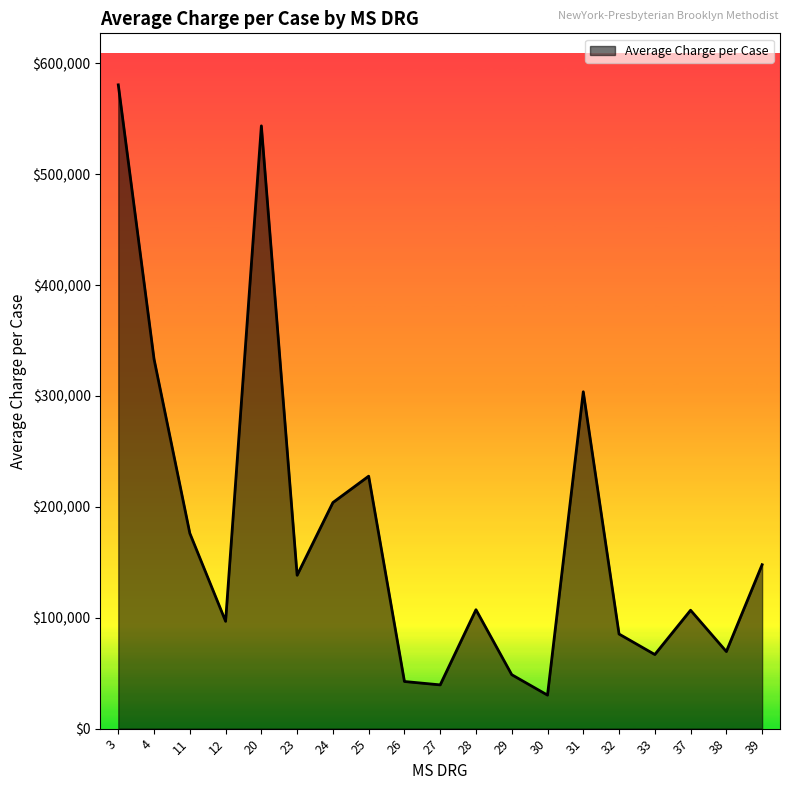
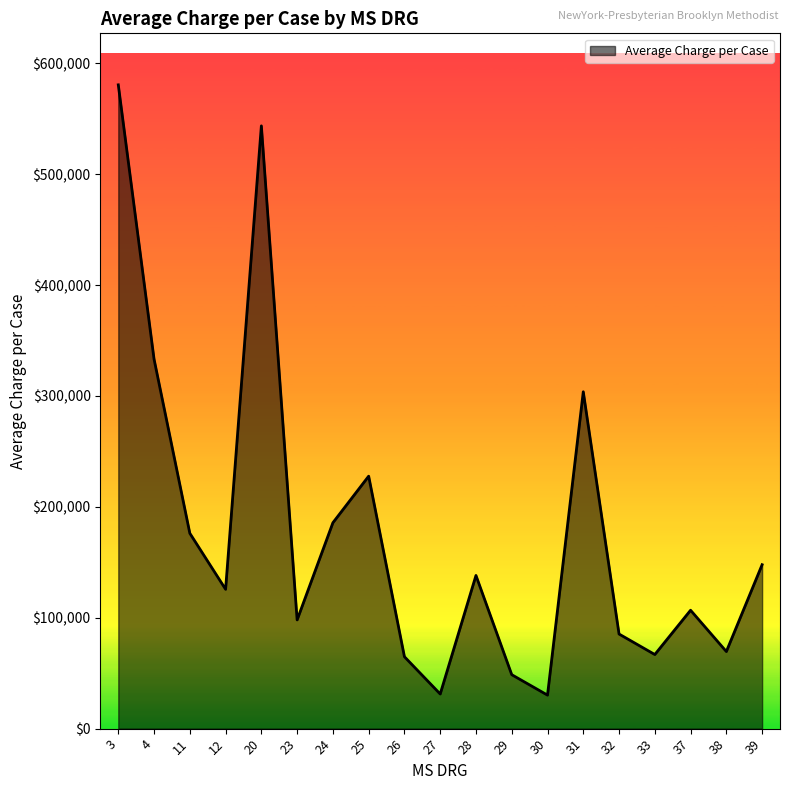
  {
    "3": "$581,000",
    "4": "$333,000",
    "11": "$176,000",
-   "12": "$97,000",
+   "12": "$126,000",
    "20": "$544,000",
-   "23": "$138,000",
-   "24": "$204,000",
+   "23": "$98,000",
+   "24": "$186,000",
    "25": "$228,000",
-   "26": "$43,000",
-   "27": "$39,000",
-   "28": "$107,000",
+   "26": "$65,000",
+   "27": "$31,000",
+   "28": "$138,000",
    "29": "$49,000",
    "30": "$30,000",
    "31": "$304,000",
    "32": "$85,000",
    "33": "$67,000",
    "37": "$107,000",
    "38": "$70,000",
    "39": "$148,000"
  }
